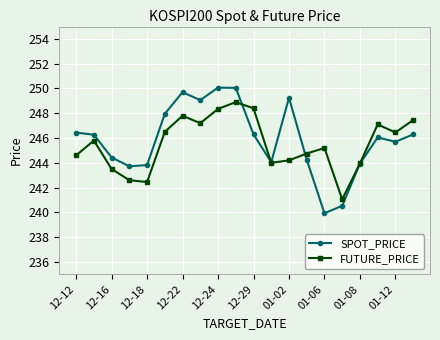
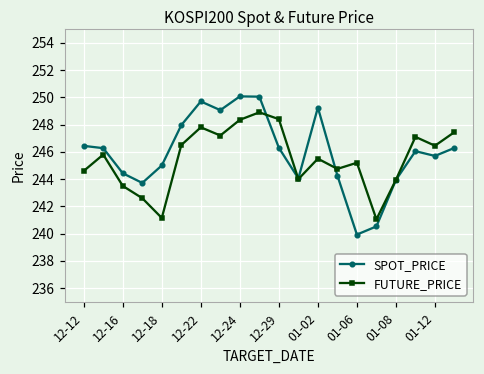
  {
    "SPOT_PRICE": {
      "12-12": 246.4,
      "12-16": 244.4,
-     "12-18": 243.8,
+     "12-18": 245.0,
      "12-22": 249.7,
      "12-24": 250.1,
      "12-29": 246.3,
      "01-02": 249.3,
      "01-06": 239.9,
      "01-12": 245.7
    },
    "FUTURE_PRICE": {
      "12-12": 244.6,
      "12-16": 243.5,
-     "12-18": 242.5,
+     "12-18": 241.2,
      "12-22": 247.8,
      "12-24": 248.4,
      "12-29": 248.4,
-     "01-02": 244.2,
+     "01-02": 245.5,
      "01-06": 245.2,
      "01-12": 246.5
    }
  }
